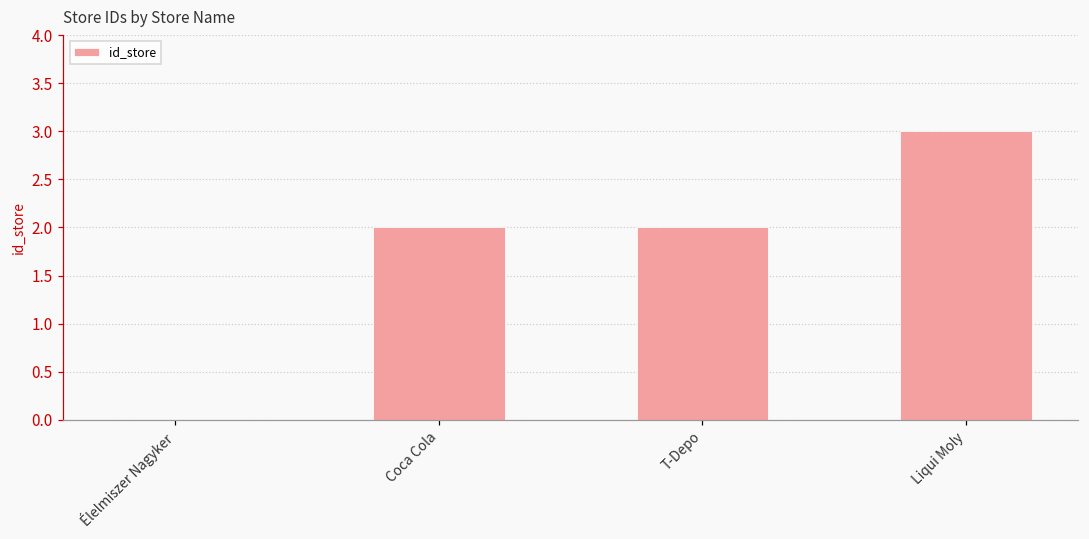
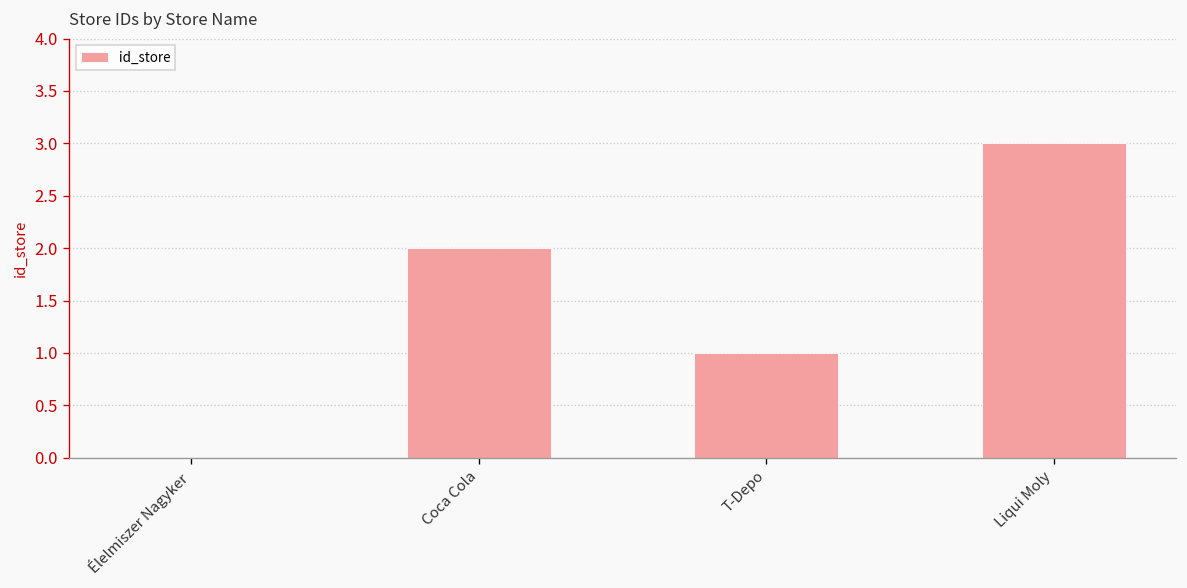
  {
    "Élelmiszer Nagyker": 0,
    "Coca Cola": 2,
-   "T-Depo": 2,
+   "T-Depo": 1,
    "Liqui Moly": 3
  }
